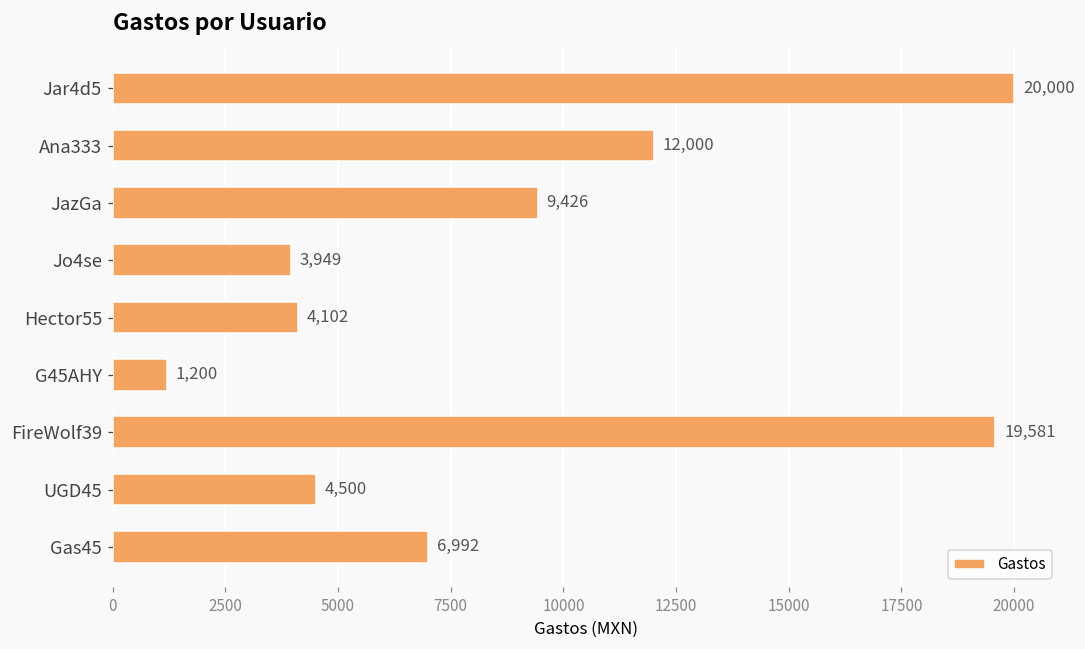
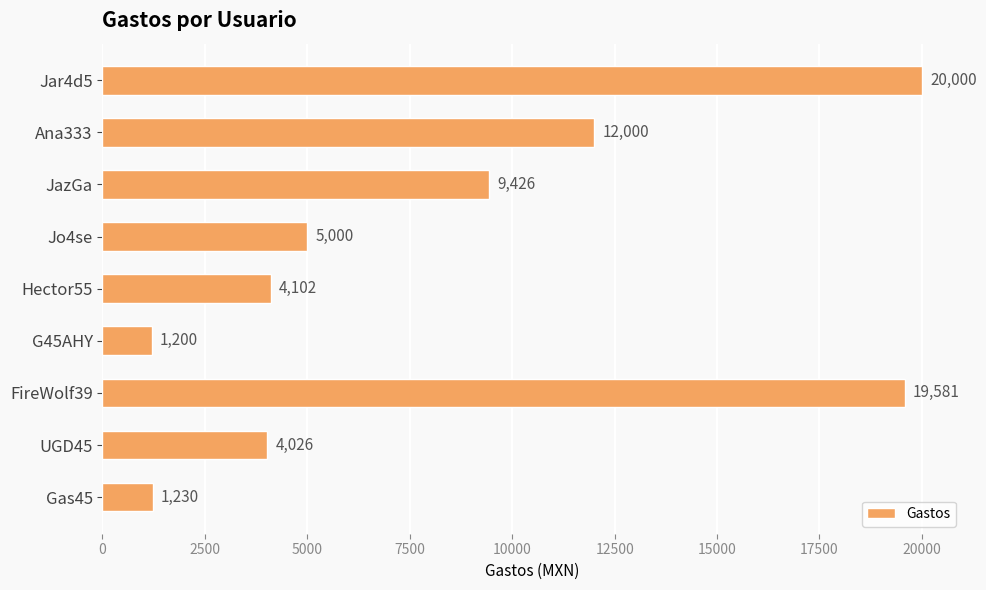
  {
    "Jar4d5": "20,000",
    "Ana333": "12,000",
    "JazGa": "9,426",
-   "Jo4se": "3,949",
+   "Jo4se": "5,000",
    "Hector55": "4,102",
    "G45AHY": "1,200",
    "FireWolf39": "19,581",
-   "UGD45": "4,500",
-   "Gas45": "6,992"
+   "UGD45": "4,026",
+   "Gas45": "1,230"
  }
